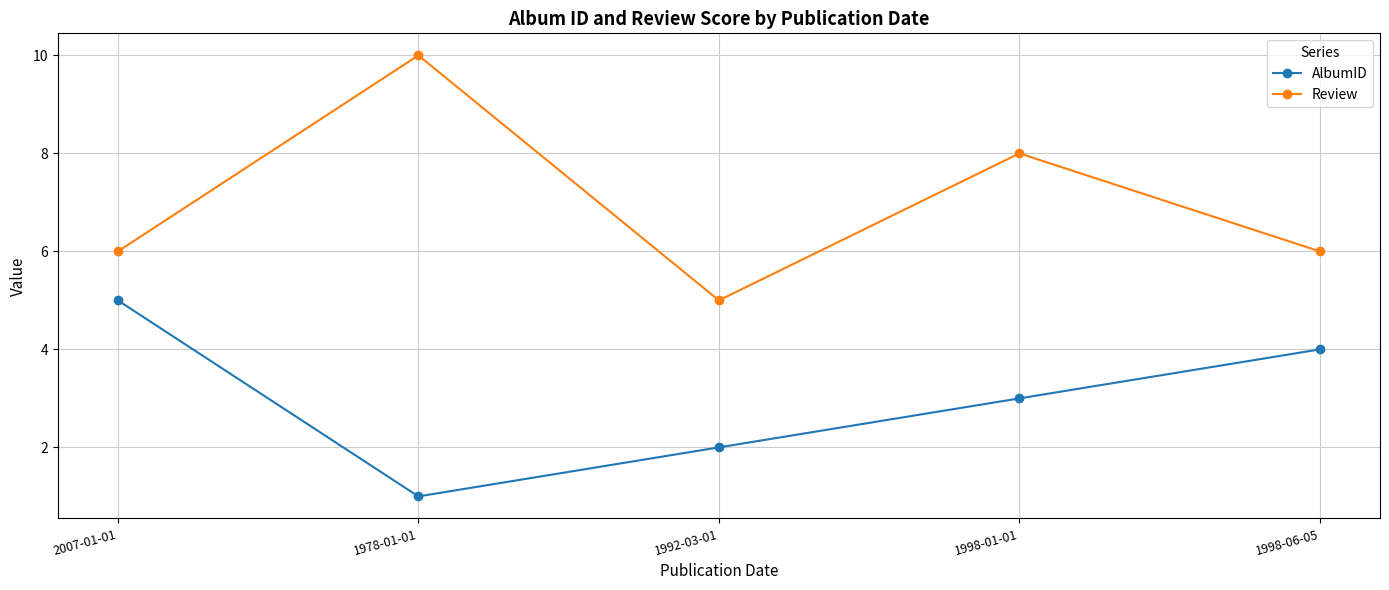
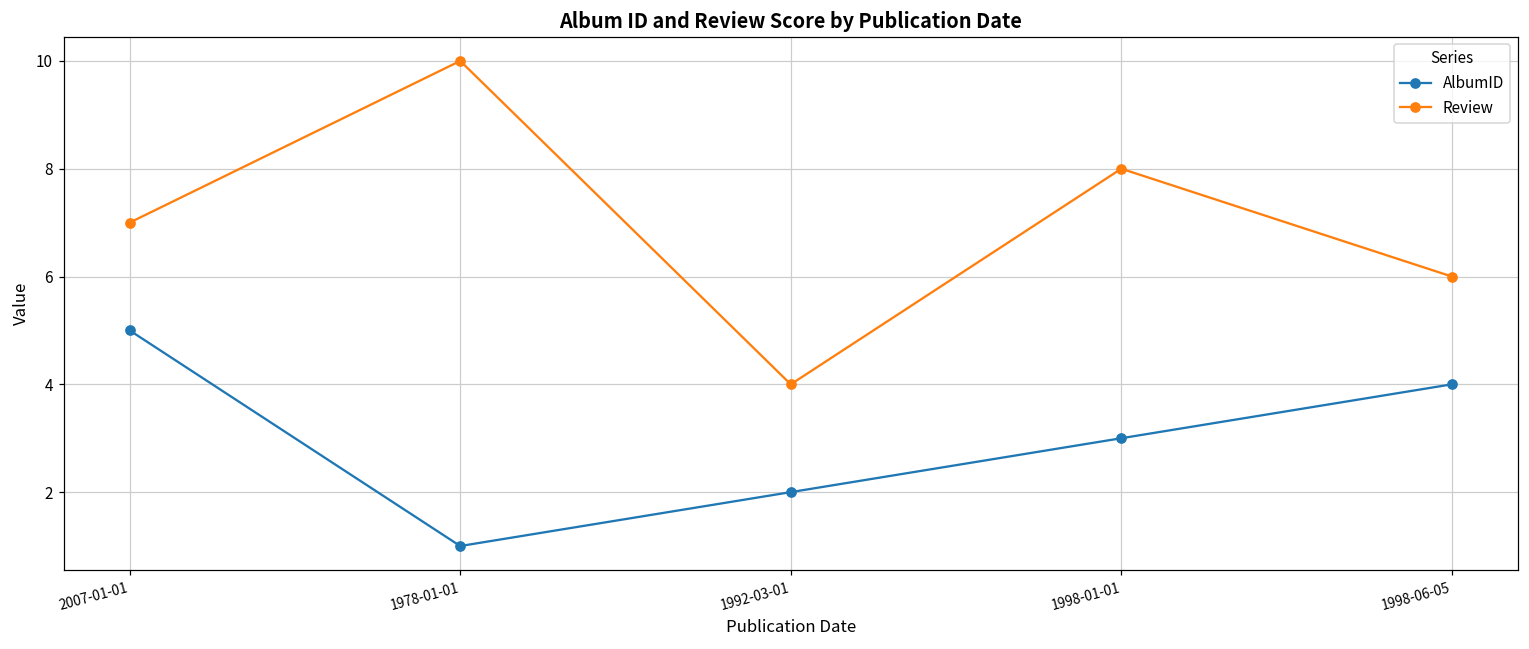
  {
    "AlbumID": {
      "2007-01-01": 5,
      "1978-01-01": 1,
      "1992-03-01": 2,
      "1998-01-01": 3,
      "1998-06-05": 4
    },
    "Review": {
-     "2007-01-01": 6,
+     "2007-01-01": 7,
      "1978-01-01": 10,
-     "1992-03-01": 5,
+     "1992-03-01": 4,
      "1998-01-01": 8,
      "1998-06-05": 6
    }
  }
